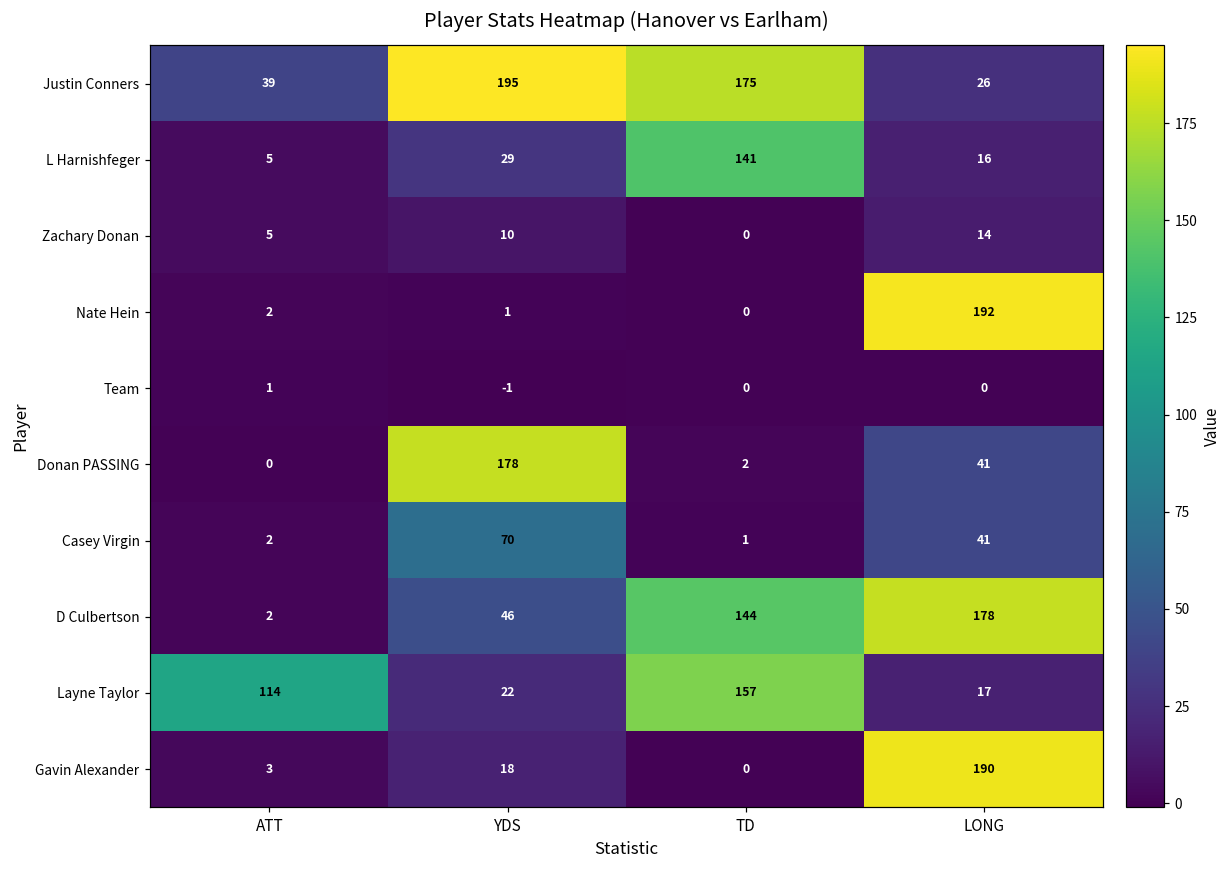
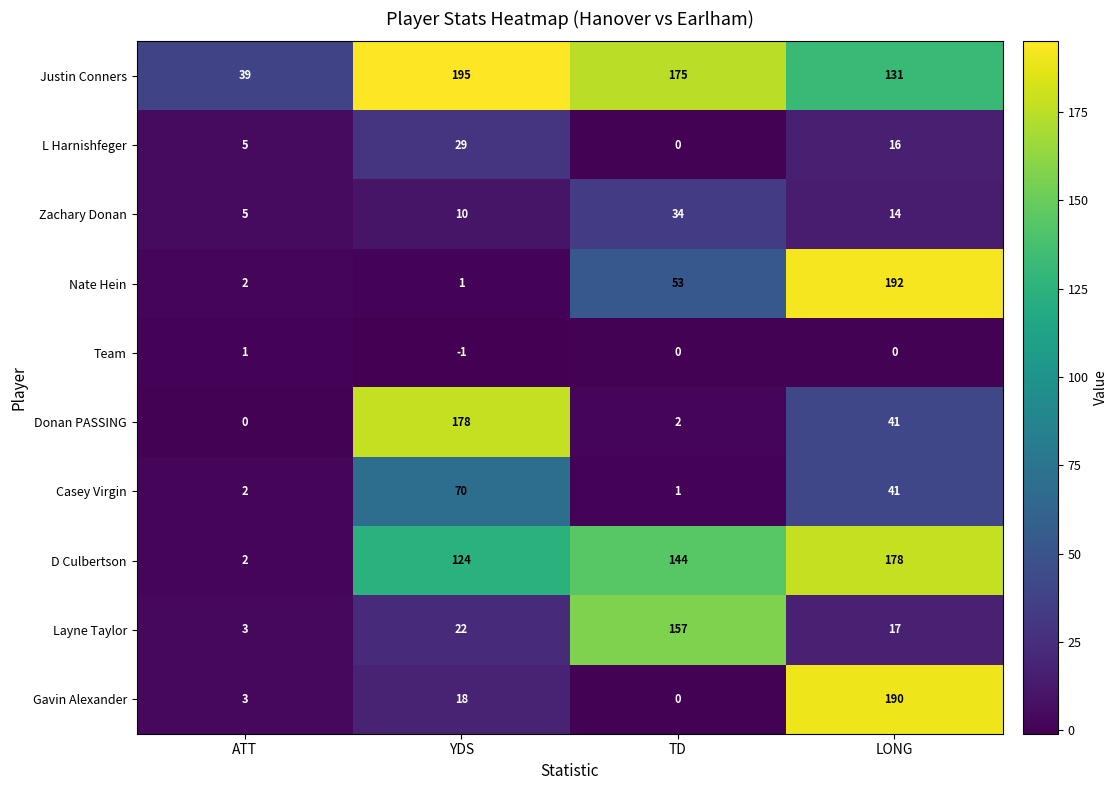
  {
    "Justin Conners": {
      "ATT": 39,
      "YDS": 195,
      "TD": 175,
-     "LONG": 26
+     "LONG": 131
    },
    "L Harnishfeger": {
      "ATT": 5,
      "YDS": 29,
-     "TD": 141,
+     "TD": 0,
      "LONG": 16
    },
    "Zachary Donan": {
      "ATT": 5,
      "YDS": 10,
-     "TD": 0,
+     "TD": 34,
      "LONG": 14
    },
    "Nate Hein": {
      "ATT": 2,
      "YDS": 1,
-     "TD": 0,
+     "TD": 53,
      "LONG": 192
    },
    "Team": {
      "ATT": 1,
      "YDS": -1,
      "TD": 0,
      "LONG": 0
    },
    "Donan PASSING": {
      "ATT": 0,
      "YDS": 178,
      "TD": 2,
      "LONG": 41
    },
    "Casey Virgin": {
      "ATT": 2,
      "YDS": 70,
      "TD": 1,
      "LONG": 41
    },
    "D Culbertson": {
      "ATT": 2,
-     "YDS": 46,
+     "YDS": 124,
      "TD": 144,
      "LONG": 178
    },
    "Layne Taylor": {
-     "ATT": 114,
+     "ATT": 3,
      "YDS": 22,
      "TD": 157,
      "LONG": 17
    },
    "Gavin Alexander": {
      "ATT": 3,
      "YDS": 18,
      "TD": 0,
      "LONG": 190
    }
  }
